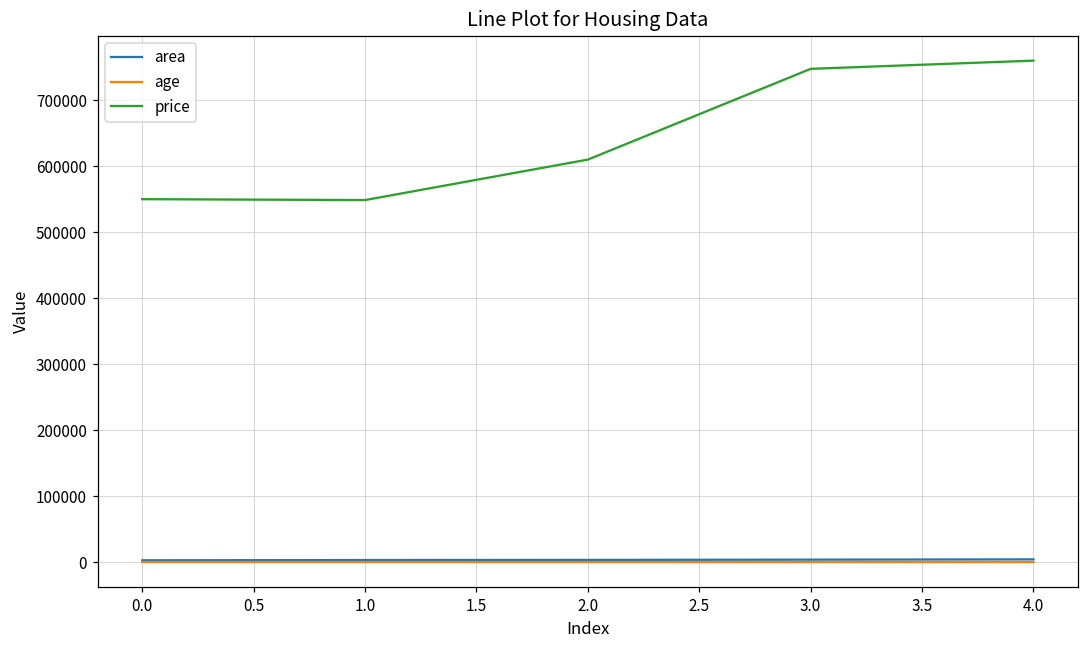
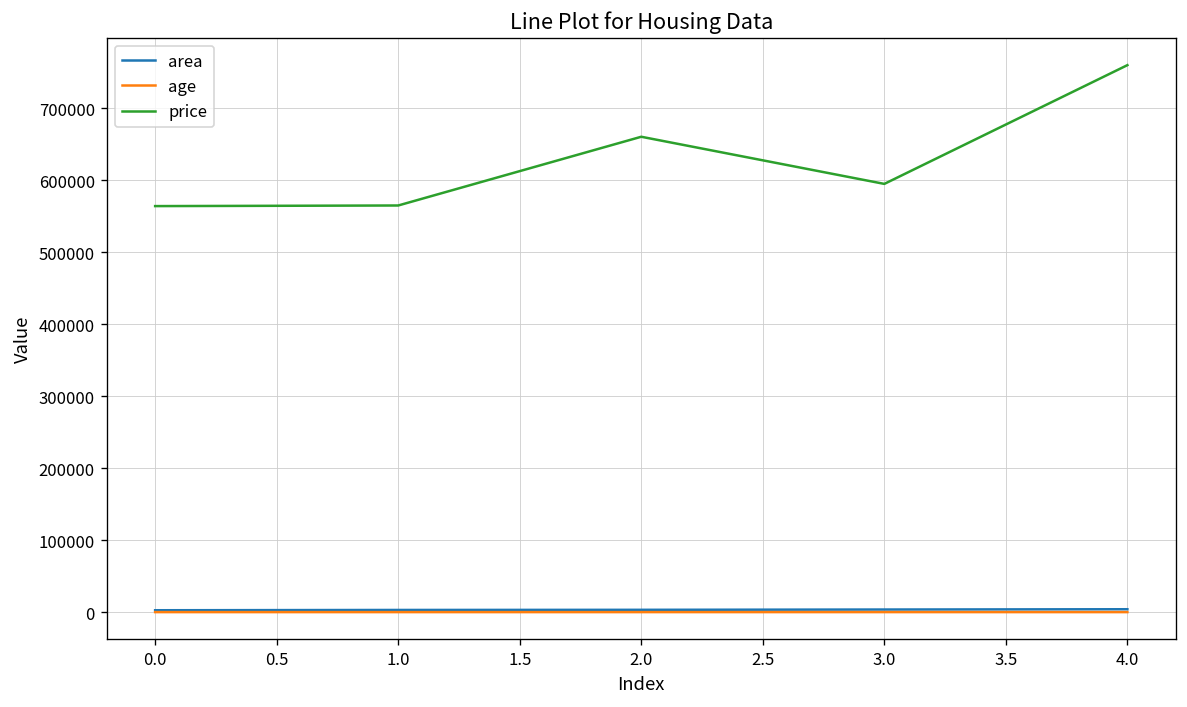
  {
    "price": {
-     "0.0": 550000,
-     "1.0": 550000,
-     "2.0": 610000,
-     "3.0": 750000,
+     "0.0": 560000,
+     "1.0": 570000,
+     "2.0": 660000,
+     "3.0": 600000,
      "4.0": 760000
    }
  }
